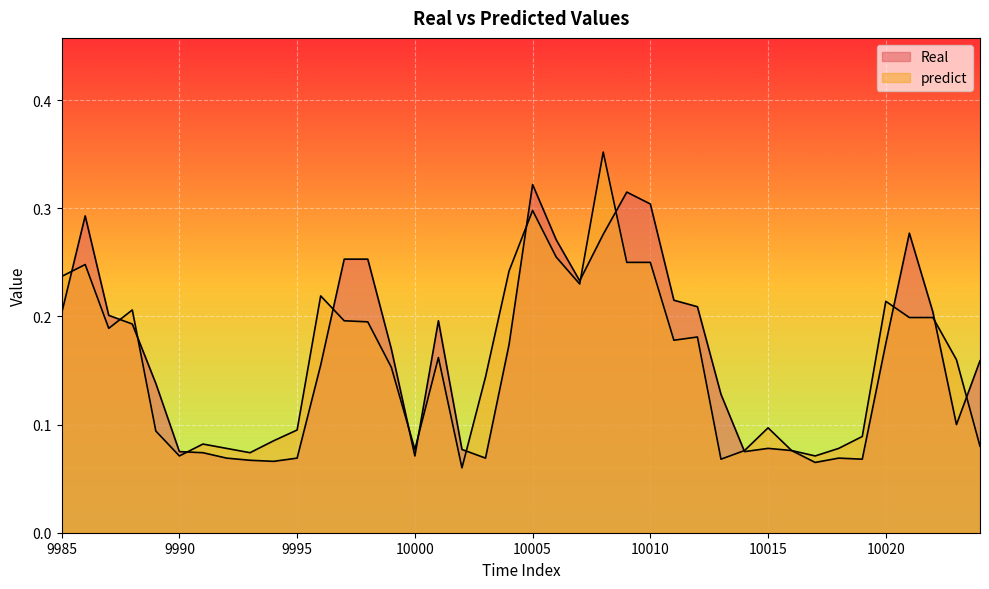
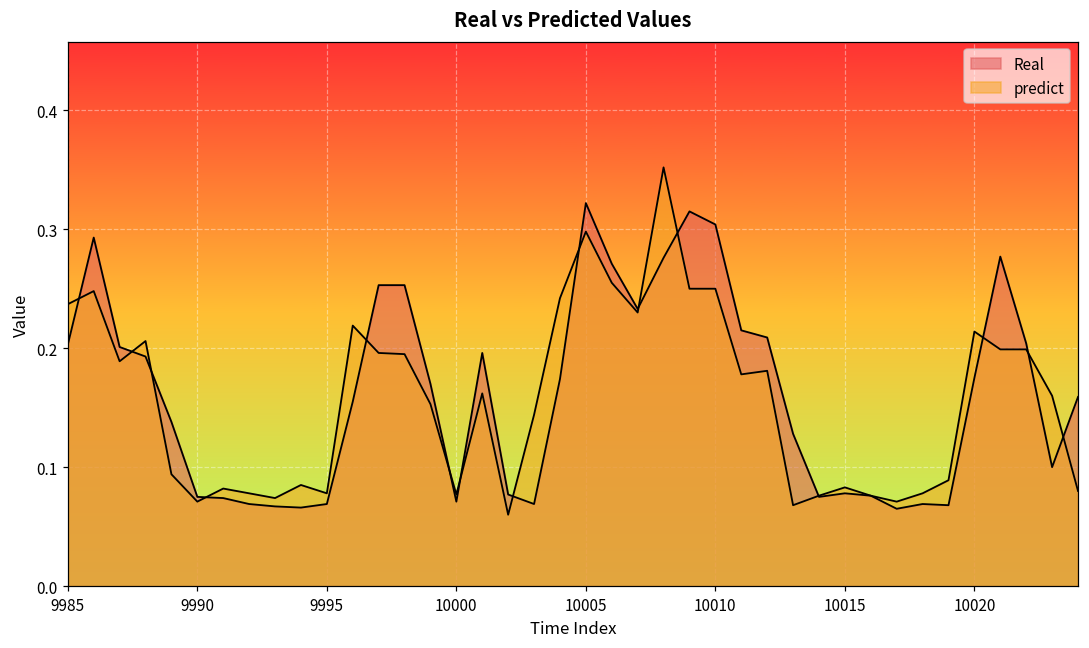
  {
    "Real": {
      "9985": 0.203,
      "9990": 0.075,
      "9995": 0.069,
      "10000": 0.071,
      "10005": 0.322,
      "10010": 0.304,
      "10015": 0.078,
      "10020": 0.175
    },
    "predict": {
      "9985": 0.237,
      "9990": 0.071,
-     "9995": 0.095,
+     "9995": 0.078,
      "10000": 0.077,
      "10005": 0.298,
      "10010": 0.250,
-     "10015": 0.097,
+     "10015": 0.083,
      "10020": 0.214
    }
  }
